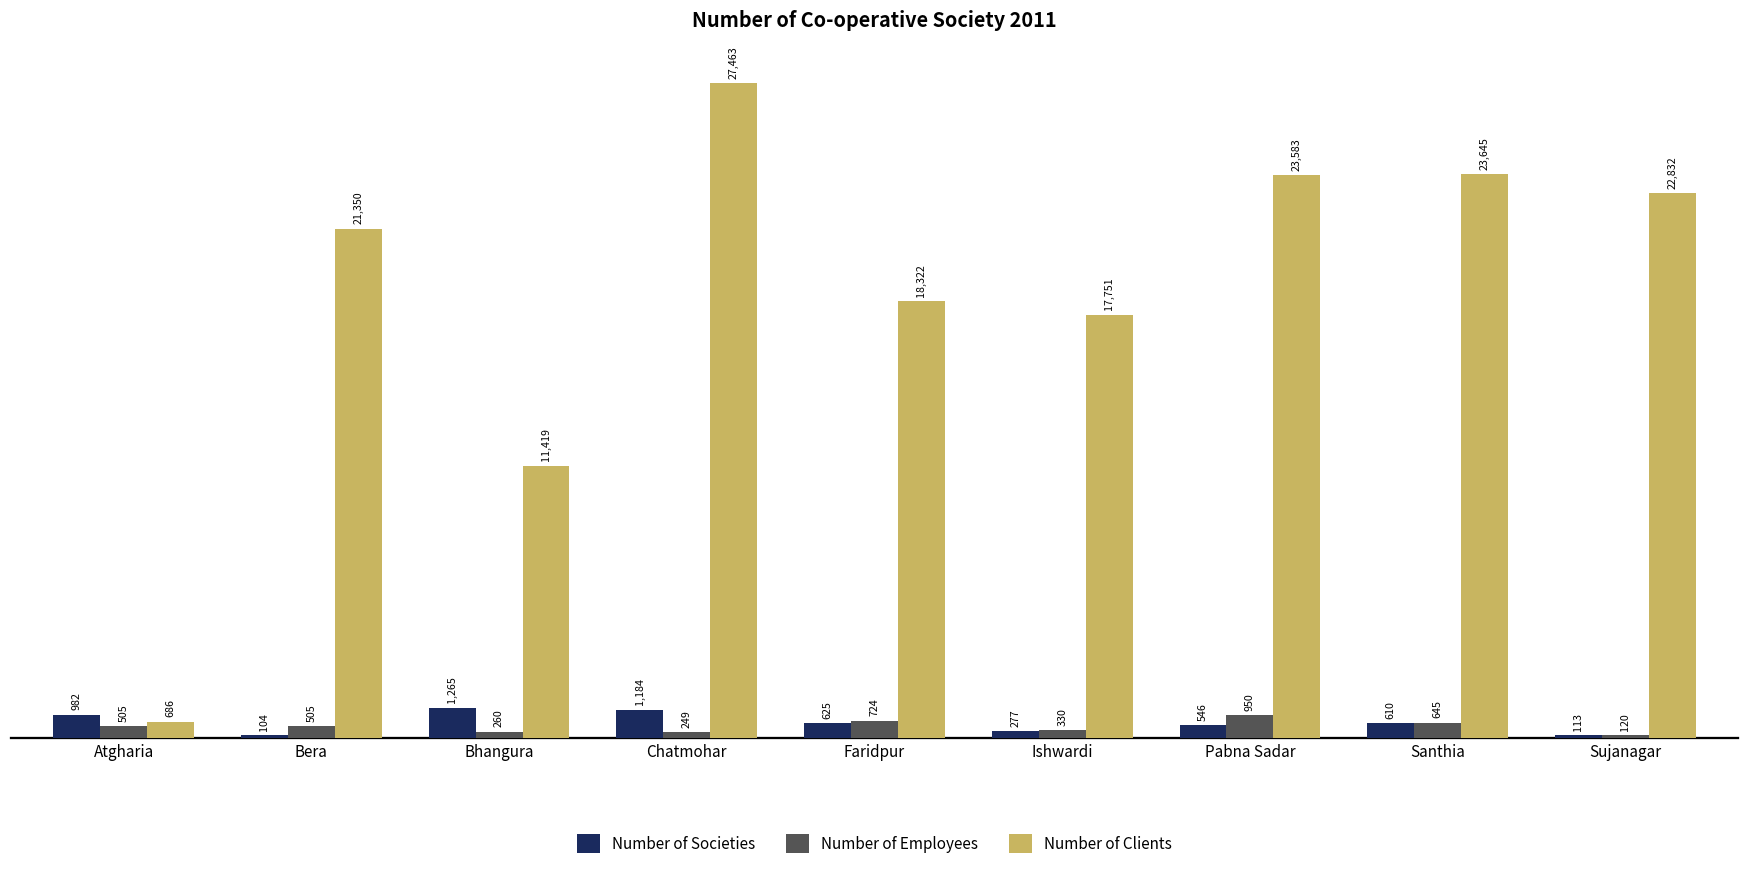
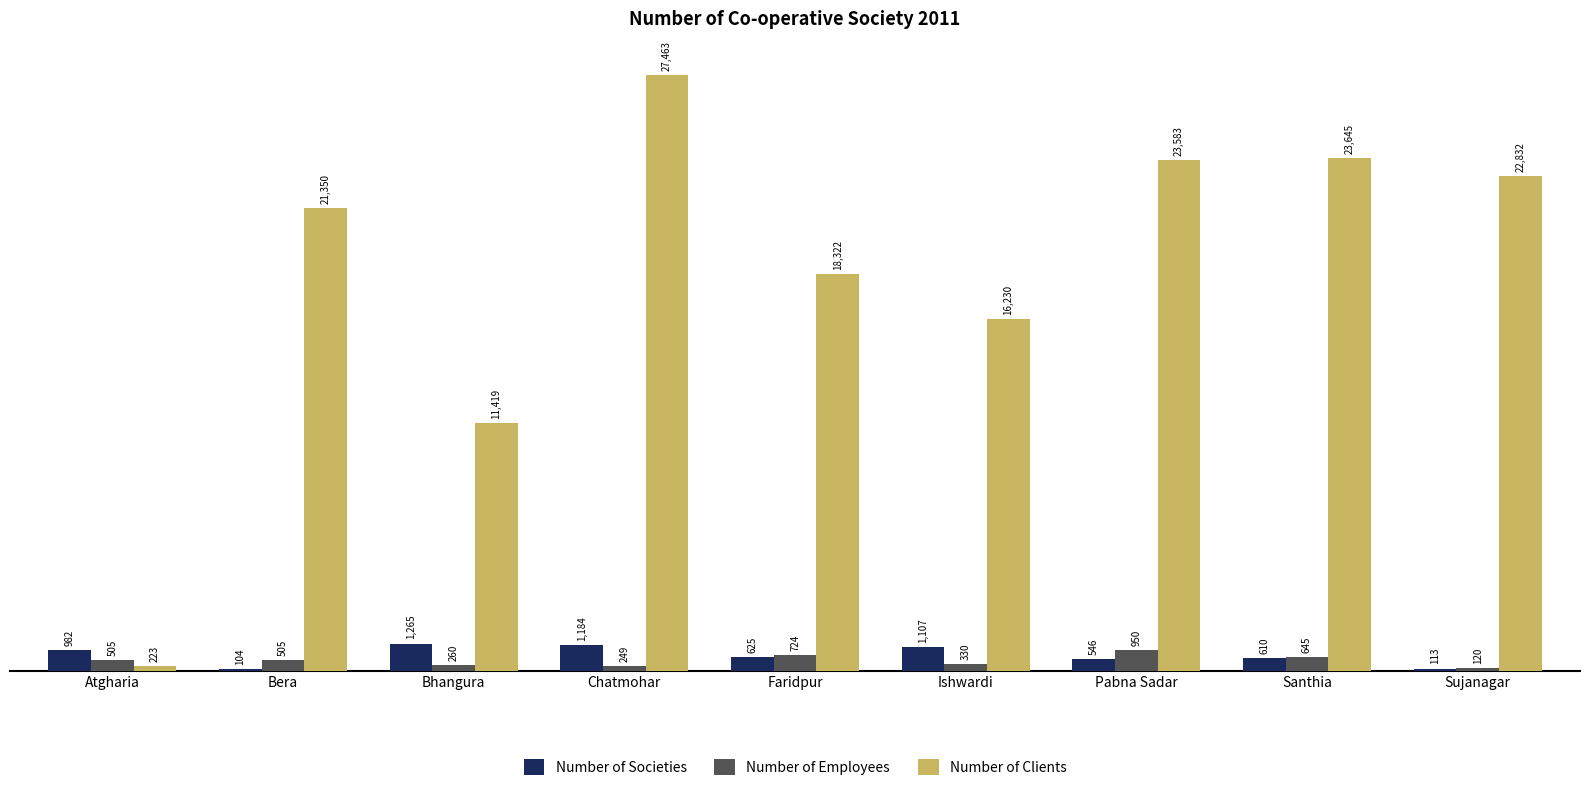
  {
    "Number of Societies": {
      "Atgharia": "982",
      "Bera": "104",
      "Bhangura": "1,265",
      "Chatmohar": "1,184",
      "Faridpur": "625",
-     "Ishwardi": "277",
+     "Ishwardi": "1,107",
      "Pabna Sadar": "546",
      "Santhia": "610",
      "Sujanagar": "113"
    },
    "Number of Employees": {
      "Atgharia": "505",
      "Bera": "505",
      "Bhangura": "260",
      "Chatmohar": "249",
      "Faridpur": "724",
      "Ishwardi": "330",
      "Pabna Sadar": "950",
      "Santhia": "645",
      "Sujanagar": "120"
    },
    "Number of Clients": {
-     "Atgharia": "686",
+     "Atgharia": "223",
      "Bera": "21,350",
      "Bhangura": "11,419",
      "Chatmohar": "27,463",
      "Faridpur": "18,322",
-     "Ishwardi": "17,751",
+     "Ishwardi": "16,230",
      "Pabna Sadar": "23,583",
      "Santhia": "23,645",
      "Sujanagar": "22,832"
    }
  }
